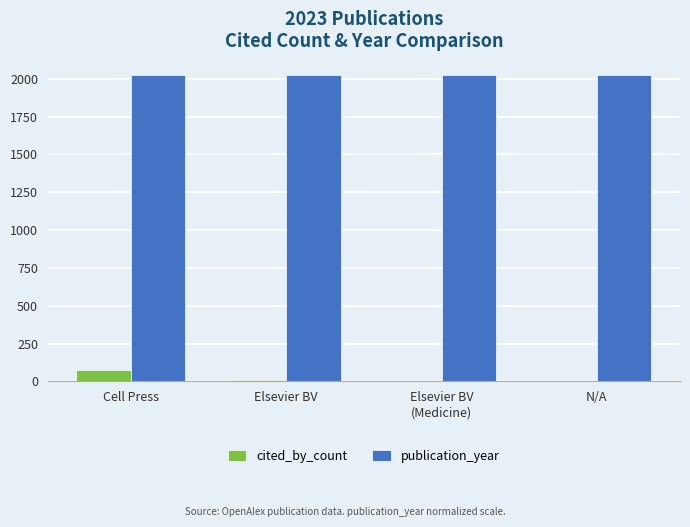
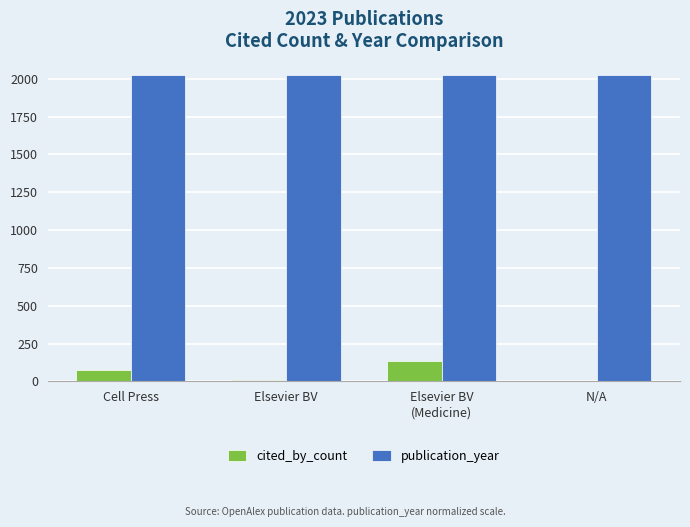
  {
    "cited_by_count": {
      "Cell Press": 80,
-     "Elsevier BV (Medicine)": 0,
+     "Elsevier BV (Medicine)": 130,
      "N/A": 0
    },
    "publication_year": {
      "Cell Press": 2020,
      "Elsevier BV": 2020,
      "Elsevier BV (Medicine)": 2020,
      "N/A": 2020
    }
  }
